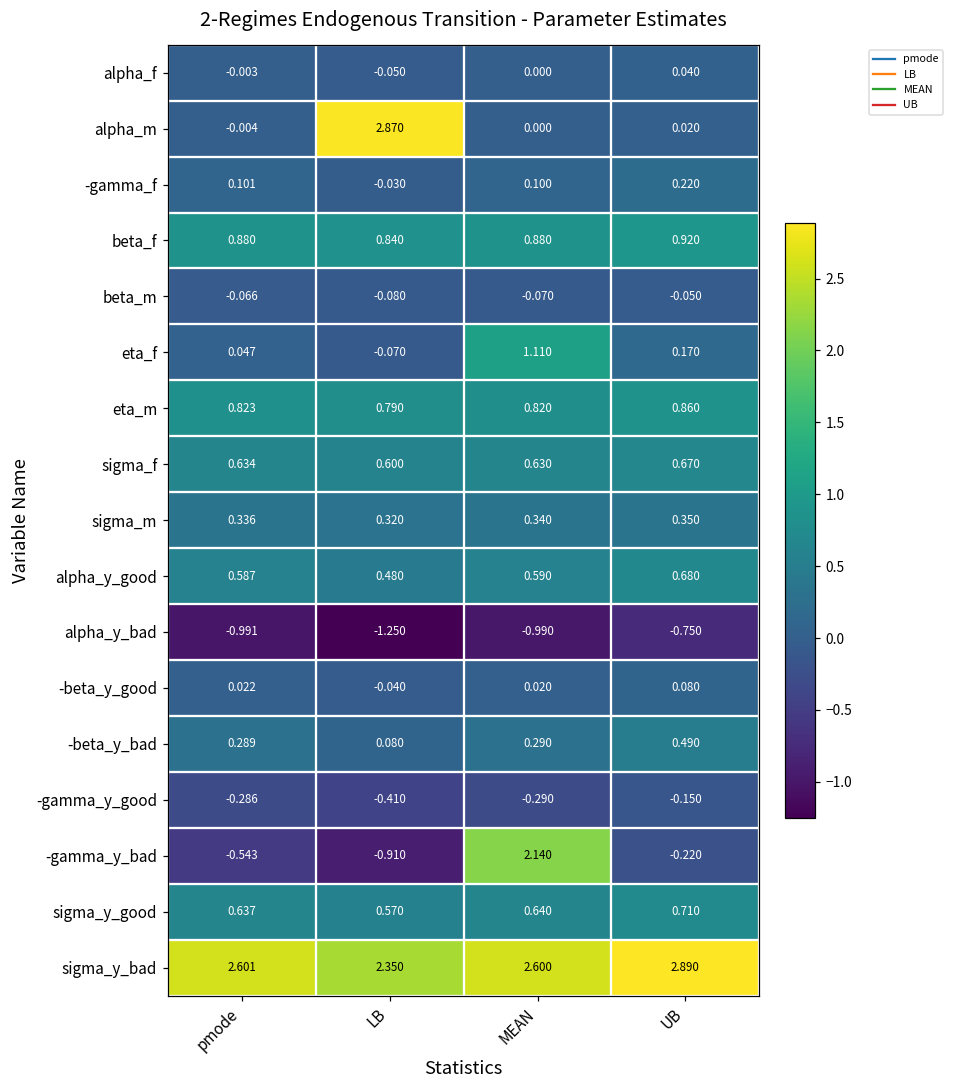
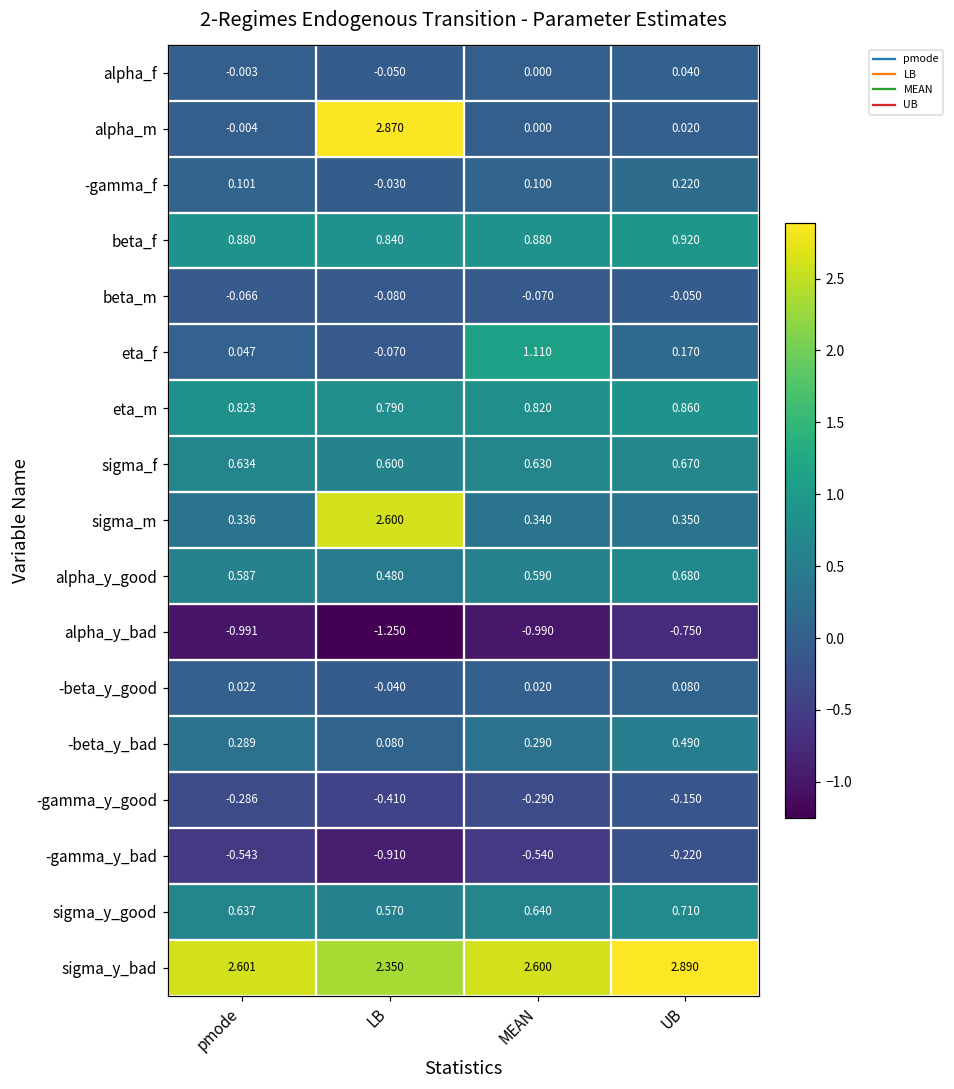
  {
    "alpha_f": {
      "pmode": -0.003,
      "LB": -0.050,
      "MEAN": 0.000,
      "UB": 0.040
    },
    "alpha_m": {
      "pmode": -0.004,
      "LB": 2.870,
      "MEAN": 0.000,
      "UB": 0.020
    },
    "-gamma_f": {
      "pmode": 0.101,
      "LB": -0.030,
      "MEAN": 0.100,
      "UB": 0.220
    },
    "beta_f": {
      "pmode": 0.880,
      "LB": 0.840,
      "MEAN": 0.880,
      "UB": 0.920
    },
    "beta_m": {
      "pmode": -0.066,
      "LB": -0.080,
      "MEAN": -0.070,
      "UB": -0.050
    },
    "eta_f": {
      "pmode": 0.047,
      "LB": -0.070,
      "MEAN": 1.110,
      "UB": 0.170
    },
    "eta_m": {
      "pmode": 0.823,
      "LB": 0.790,
      "MEAN": 0.820,
      "UB": 0.860
    },
    "sigma_f": {
      "pmode": 0.634,
      "LB": 0.600,
      "MEAN": 0.630,
      "UB": 0.670
    },
    "sigma_m": {
      "pmode": 0.336,
-     "LB": 0.320,
+     "LB": 2.600,
      "MEAN": 0.340,
      "UB": 0.350
    },
    "alpha_y_good": {
      "pmode": 0.587,
      "LB": 0.480,
      "MEAN": 0.590,
      "UB": 0.680
    },
    "alpha_y_bad": {
      "pmode": -0.991,
      "LB": -1.250,
      "MEAN": -0.990,
      "UB": -0.750
    },
    "-beta_y_good": {
      "pmode": 0.022,
      "LB": -0.040,
      "MEAN": 0.020,
      "UB": 0.080
    },
    "-beta_y_bad": {
      "pmode": 0.289,
      "LB": 0.080,
      "MEAN": 0.290,
      "UB": 0.490
    },
    "-gamma_y_good": {
      "pmode": -0.286,
      "LB": -0.410,
      "MEAN": -0.290,
      "UB": -0.150
    },
    "-gamma_y_bad": {
      "pmode": -0.543,
      "LB": -0.910,
-     "MEAN": 2.140,
+     "MEAN": -0.540,
      "UB": -0.220
    },
    "sigma_y_good": {
      "pmode": 0.637,
      "LB": 0.570,
      "MEAN": 0.640,
      "UB": 0.710
    },
    "sigma_y_bad": {
      "pmode": 2.601,
      "LB": 2.350,
      "MEAN": 2.600,
      "UB": 2.890
    }
  }
